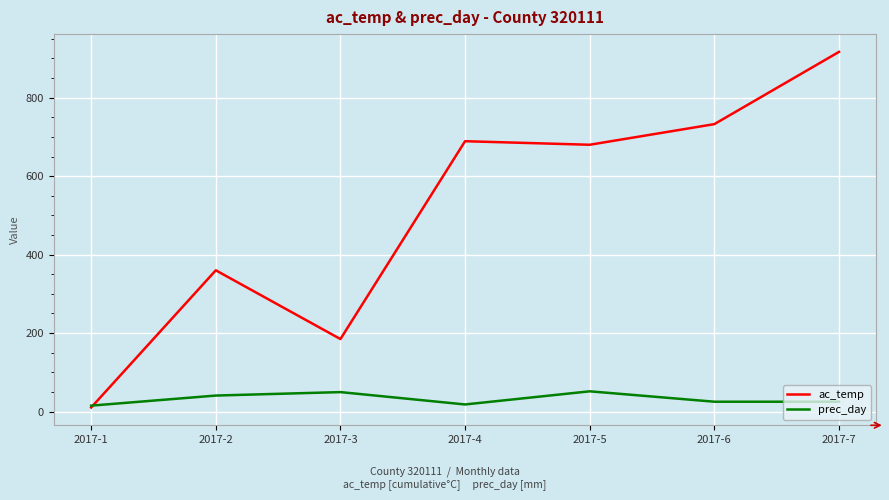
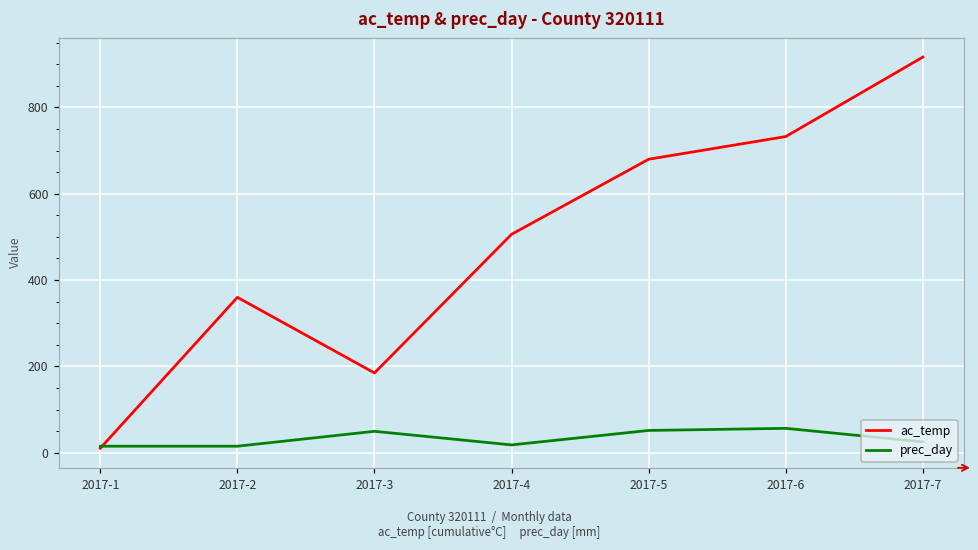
  {
    "ac_temp": {
      "2017-2": 360,
      "2017-3": 180,
-     "2017-4": 690,
+     "2017-4": 510,
      "2017-5": 680,
      "2017-6": 730,
      "2017-7": 920
    },
    "prec_day": {
-     "2017-2": 40,
+     "2017-2": 20,
      "2017-3": 50,
      "2017-4": 20,
      "2017-5": 50,
-     "2017-6": 30
+     "2017-6": 60
    }
  }
